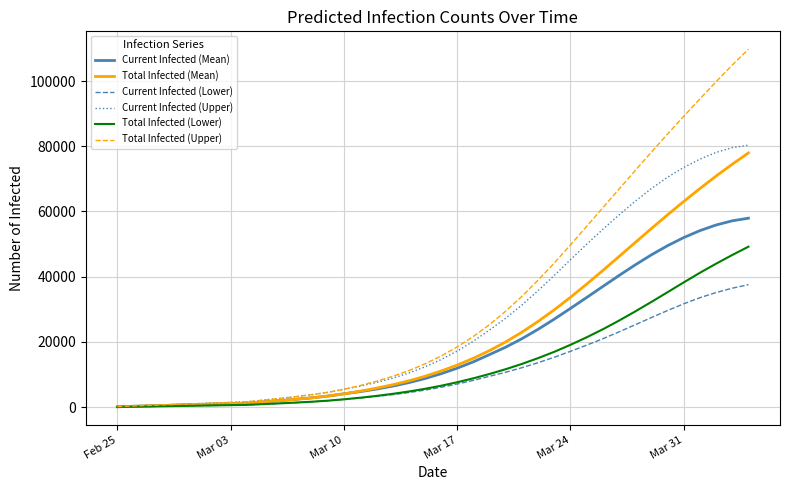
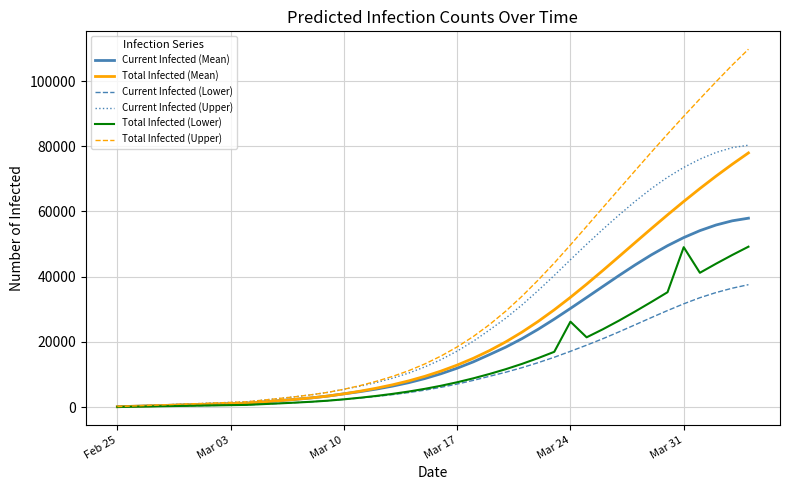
  {
    "Total Infected (Lower)": {
-     "Mar 24": 19000,
-     "Mar 31": 38000
+     "Mar 24": 26000,
+     "Mar 31": 49000
    }
  }
